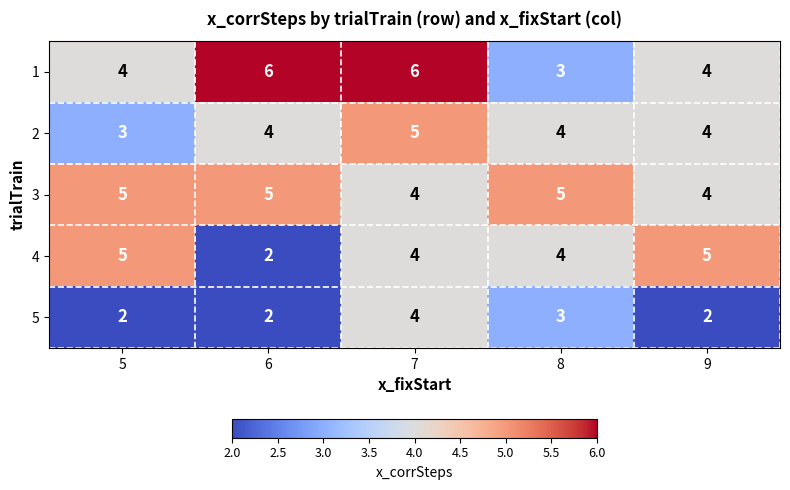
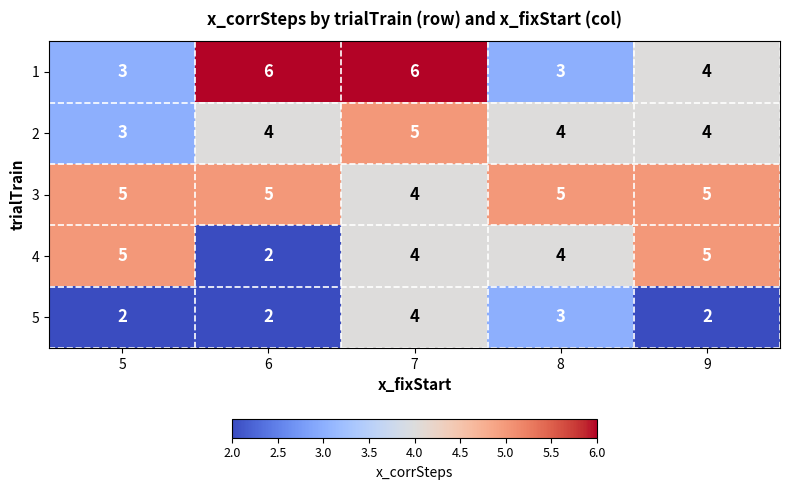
  {
    "1": {
-     "5": 4,
+     "5": 3,
      "6": 6,
      "7": 6,
      "8": 3,
      "9": 4
    },
    "2": {
      "5": 3,
      "6": 4,
      "7": 5,
      "8": 4,
      "9": 4
    },
    "3": {
      "5": 5,
      "6": 5,
      "7": 4,
      "8": 5,
-     "9": 4
+     "9": 5
    },
    "4": {
      "5": 5,
      "6": 2,
      "7": 4,
      "8": 4,
      "9": 5
    },
    "5": {
      "5": 2,
      "6": 2,
      "7": 4,
      "8": 3,
      "9": 2
    }
  }
